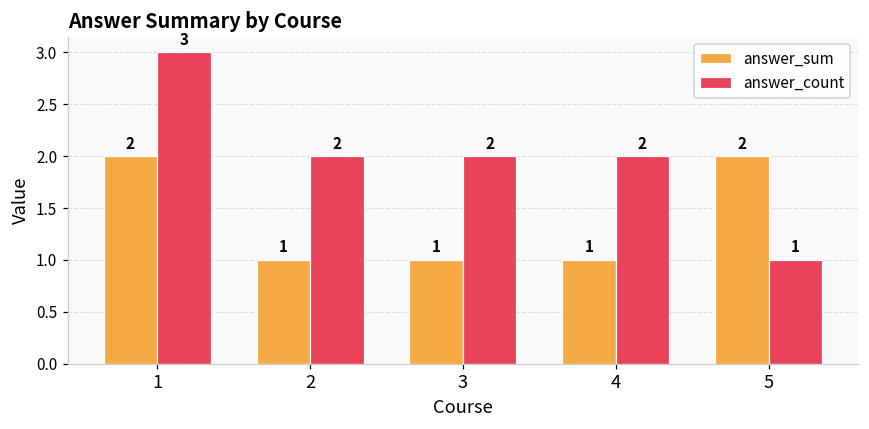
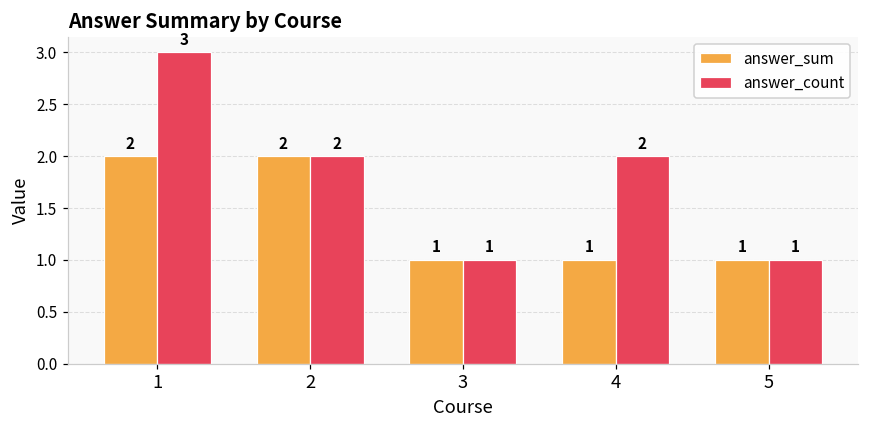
  {
    "answer_sum": {
      "1": 2,
-     "2": 1,
+     "2": 2,
      "3": 1,
      "4": 1,
-     "5": 2
+     "5": 1
    },
    "answer_count": {
      "1": 3,
      "2": 2,
-     "3": 2,
+     "3": 1,
      "4": 2,
      "5": 1
    }
  }
